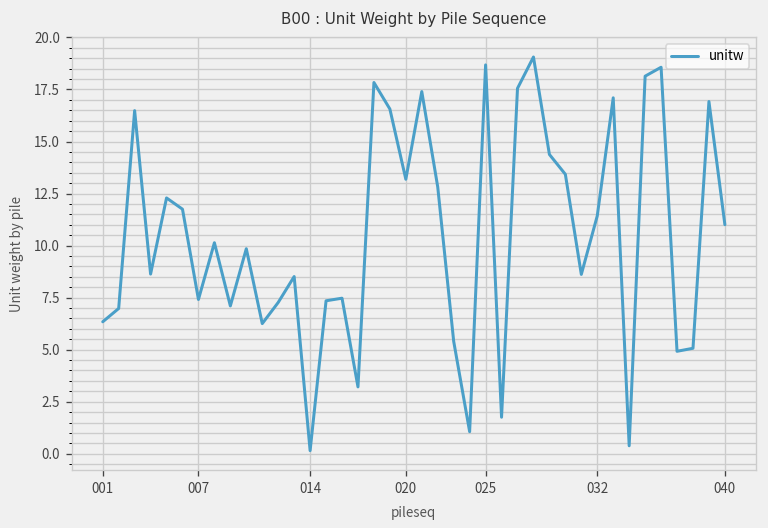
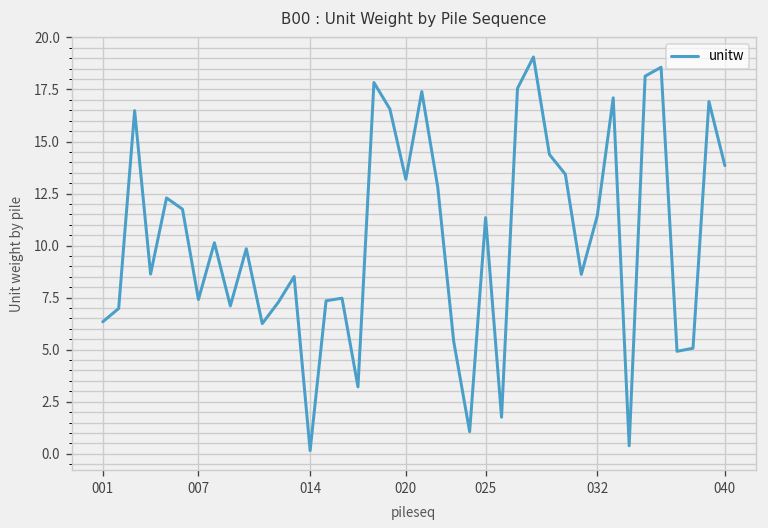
  {
    "001": 6.3,
    "007": 7.4,
    "014": 0.1,
    "020": 13.2,
-   "025": 18.7,
+   "025": 11.3,
    "032": 11.4,
-   "040": 11.0
+   "040": 13.8
  }
